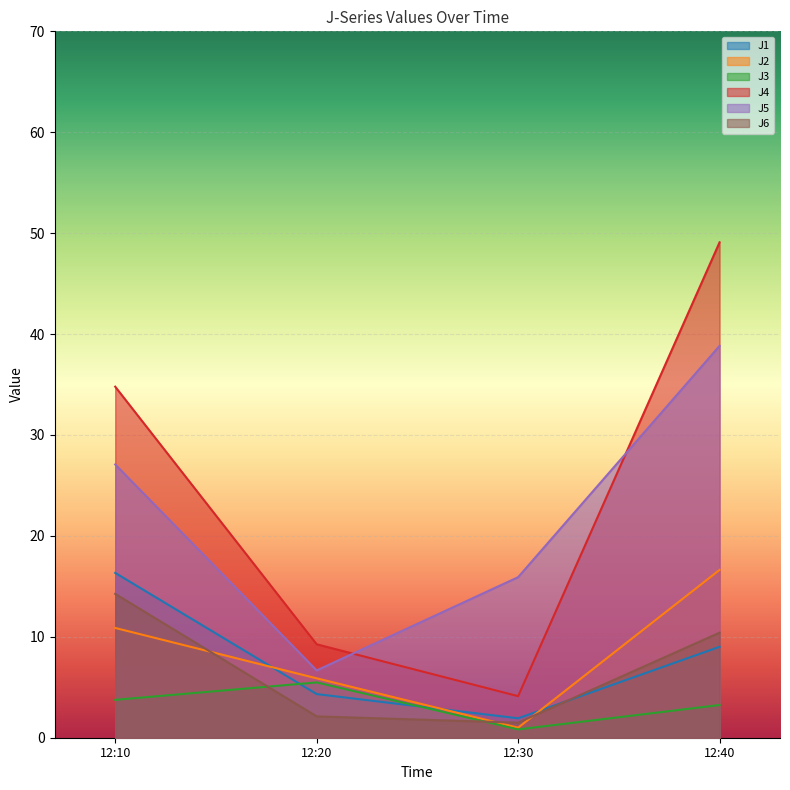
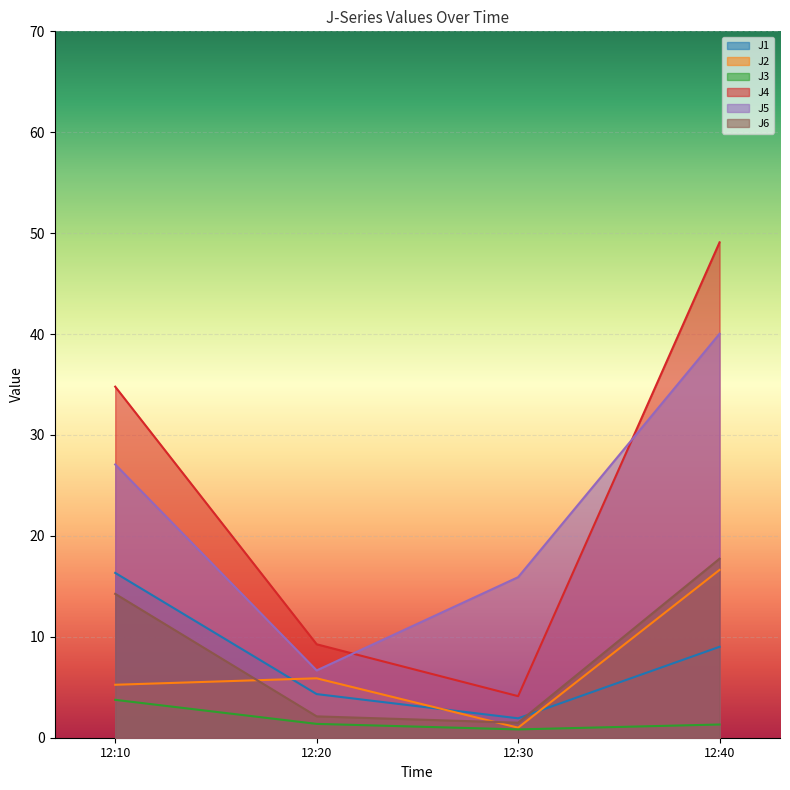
  {
    "J1": {
      "12:10": 16.3,
      "12:20": 4.3,
      "12:30": 1.9,
      "12:40": 9.0
    },
    "J2": {
-     "12:10": 10.9,
+     "12:10": 5.2,
      "12:20": 5.9,
      "12:40": 16.6
    },
    "J3": {
      "12:10": 3.8,
-     "12:20": 5.5,
-     "12:40": 3.2
+     "12:20": 1.4,
+     "12:40": 1.3
    },
    "J4": {
      "12:10": 34.8,
      "12:20": 9.3,
      "12:30": 4.1,
      "12:40": 49.1
    },
    "J5": {
      "12:10": 27.1,
      "12:20": 6.7,
      "12:30": 15.9,
-     "12:40": 38.8
+     "12:40": 40.0
    },
    "J6": {
      "12:10": 14.3,
      "12:20": 2.1,
      "12:30": 1.5,
-     "12:40": 10.4
+     "12:40": 17.7
    }
  }
